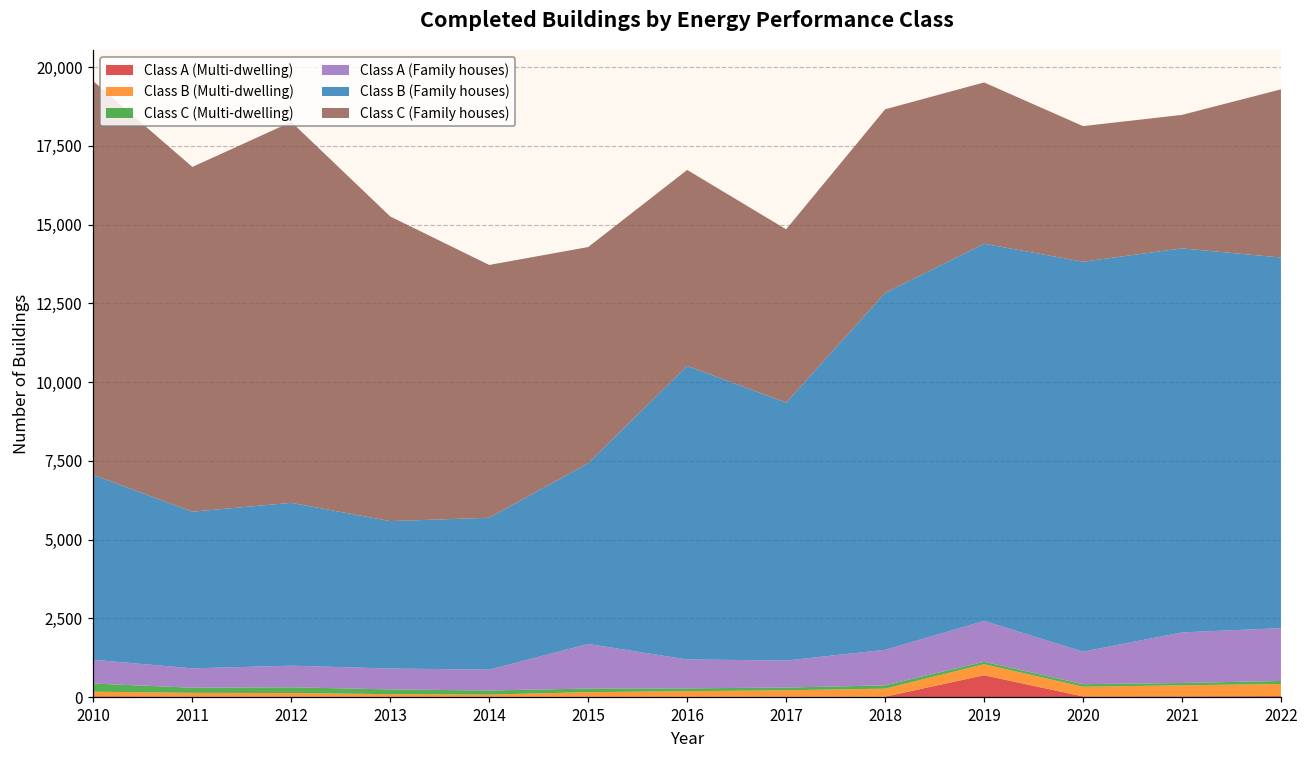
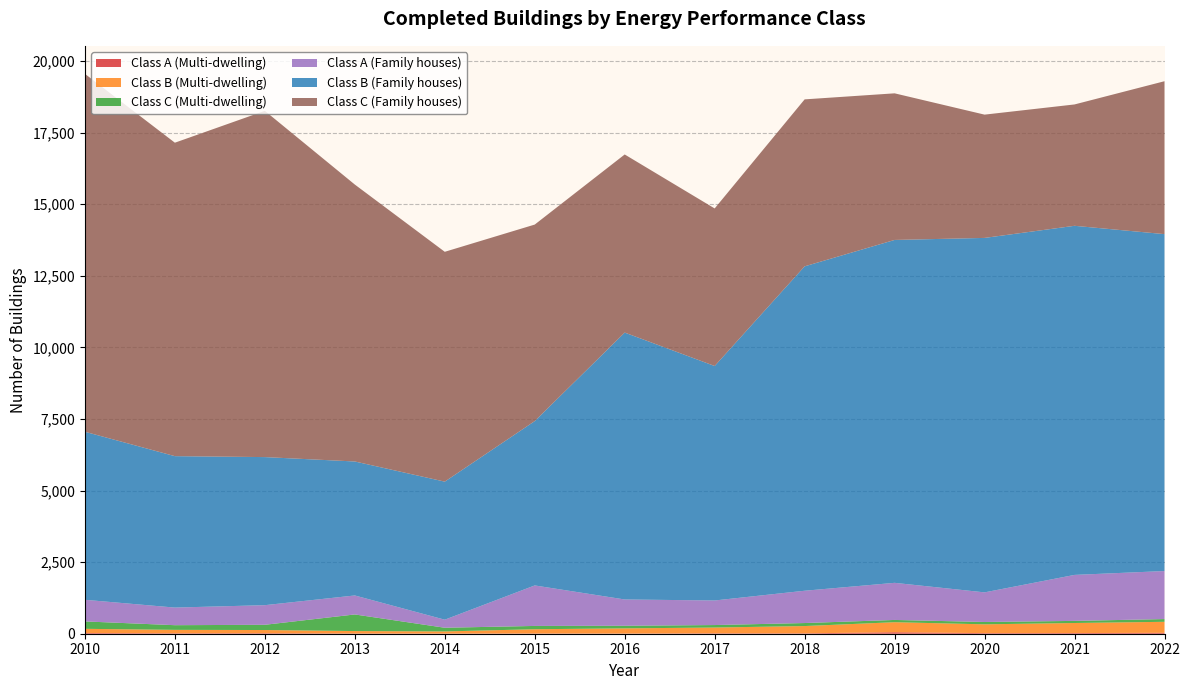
  {
    "Class A (Multi-dwelling)": {
-     "2019": "700"
+     "2019": "100"
    },
    "Class B (Multi-dwelling)": {
      "2010": "100",
      "2011": "100",
      "2012": "100",
      "2015": "100",
      "2016": "200",
      "2018": "300",
      "2022": "400"
    },
    "Class C (Multi-dwelling)": {
      "2010": "300",
      "2011": "200",
      "2012": "200",
-     "2013": "200",
+     "2013": "600",
      "2014": "100",
      "2015": "100",
      "2016": "100",
      "2018": "100",
      "2022": "100"
    },
    "Class A (Family houses)": {
      "2010": "800",
      "2011": "600",
      "2012": "700",
      "2013": "700",
-     "2014": "700",
+     "2014": "300",
      "2015": "1,400",
      "2016": "900",
      "2017": "900",
      "2018": "1,100",
      "2019": "1,300",
      "2020": "1,000",
      "2021": "1,600",
      "2022": "1,700"
    },
    "Class B (Family houses)": {
      "2010": "5,900",
-     "2011": "5,000",
+     "2011": "5,300",
      "2012": "5,200",
      "2013": "4,700",
      "2014": "4,800",
      "2015": "5,700",
      "2016": "9,300",
      "2017": "8,200",
      "2018": "11,300",
      "2019": "12,000",
      "2020": "12,400",
      "2021": "12,200",
      "2022": "11,800"
    },
    "Class C (Family houses)": {
      "2010": "12,500",
      "2011": "10,900",
      "2013": "9,700",
      "2014": "8,000",
      "2015": "6,900",
      "2016": "6,200",
      "2017": "5,500",
      "2018": "5,800",
      "2019": "5,100",
      "2020": "4,300",
      "2021": "4,200",
      "2022": "5,300"
    }
  }
